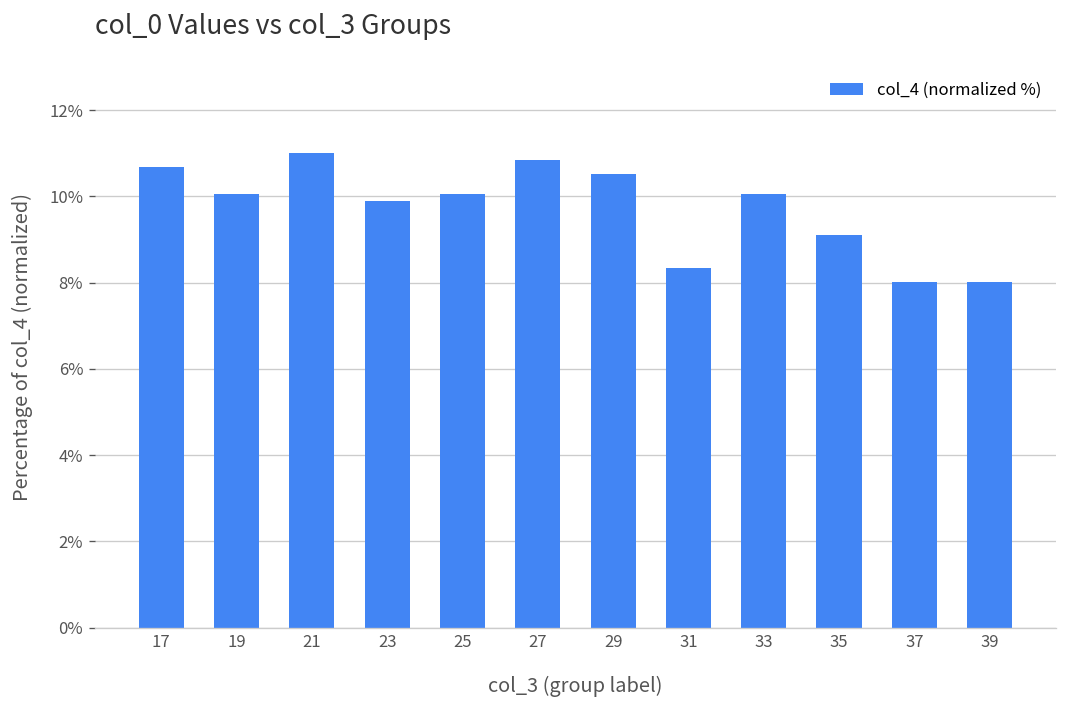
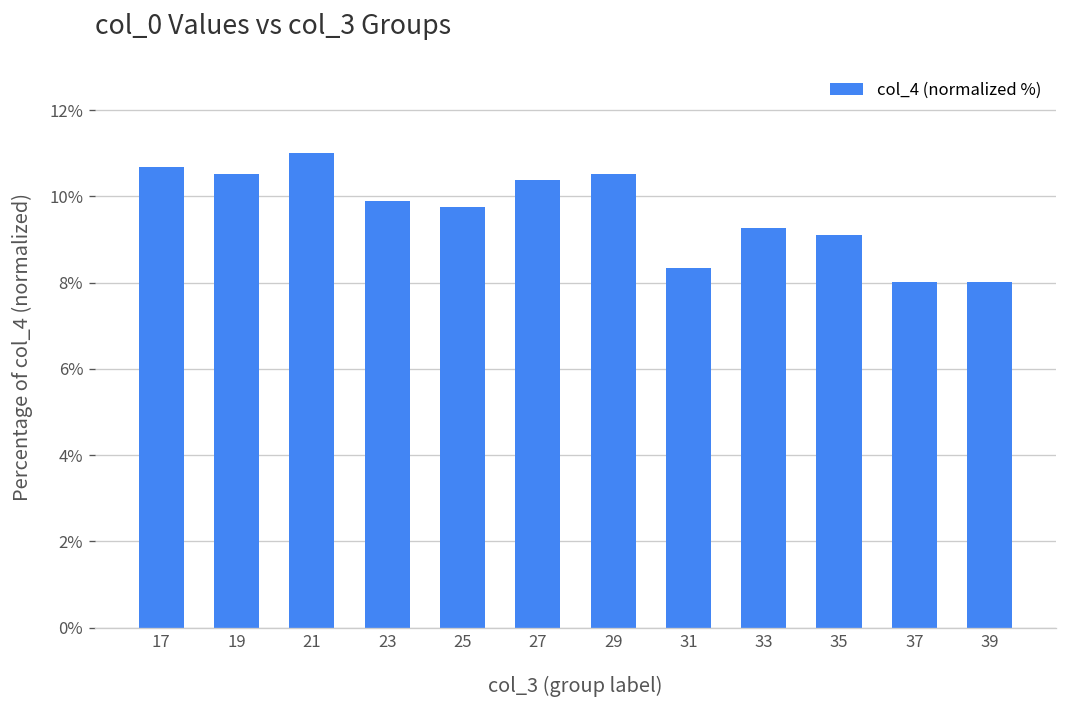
  {
    "17": "10.7%",
-   "19": "10.1%",
+   "19": "10.5%",
    "21": "11.0%",
    "23": "9.9%",
-   "25": "10.1%",
-   "27": "10.8%",
+   "25": "9.7%",
+   "27": "10.4%",
    "29": "10.5%",
    "31": "8.3%",
-   "33": "10.1%",
+   "33": "9.3%",
    "35": "9.1%",
    "37": "8.0%",
    "39": "8.0%"
  }
